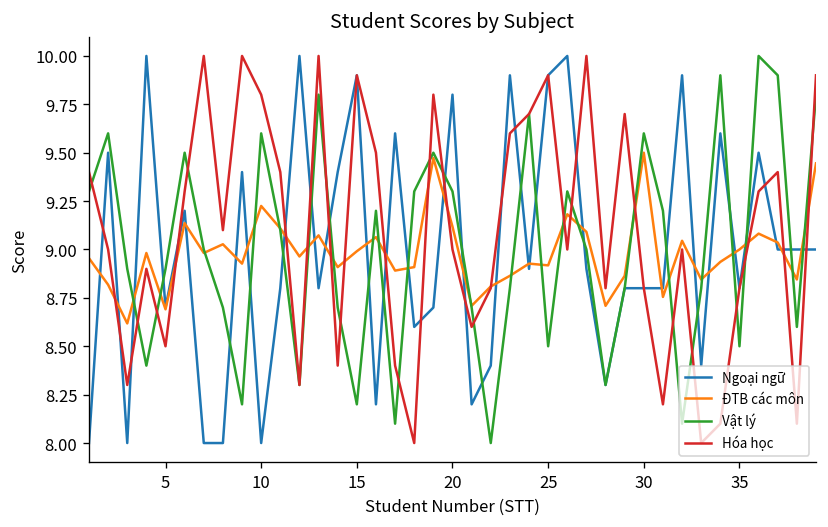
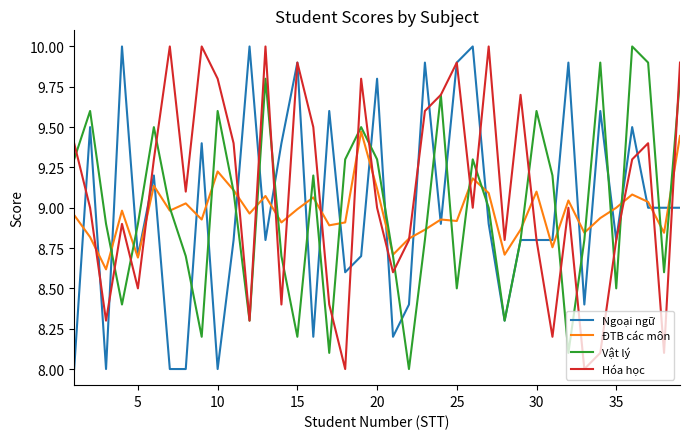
  {
    "Ngoại ngữ": {
      "10": 8.0,
      "20": 9.8
    },
    "ĐTB các môn": {
      "10": 9.23,
      "15": 9.0,
      "20": 9.12,
      "25": 8.92,
-     "30": 9.5,
+     "30": 9.1,
      "35": 9.0
    },
    "Vật lý": {
      "5": 8.9,
      "10": 9.6,
      "15": 8.2,
      "20": 9.3,
      "25": 8.5,
      "30": 9.6,
      "35": 8.5
    },
    "Hóa học": {
      "5": 8.5,
      "10": 9.8,
      "20": 9.0
    }
  }
